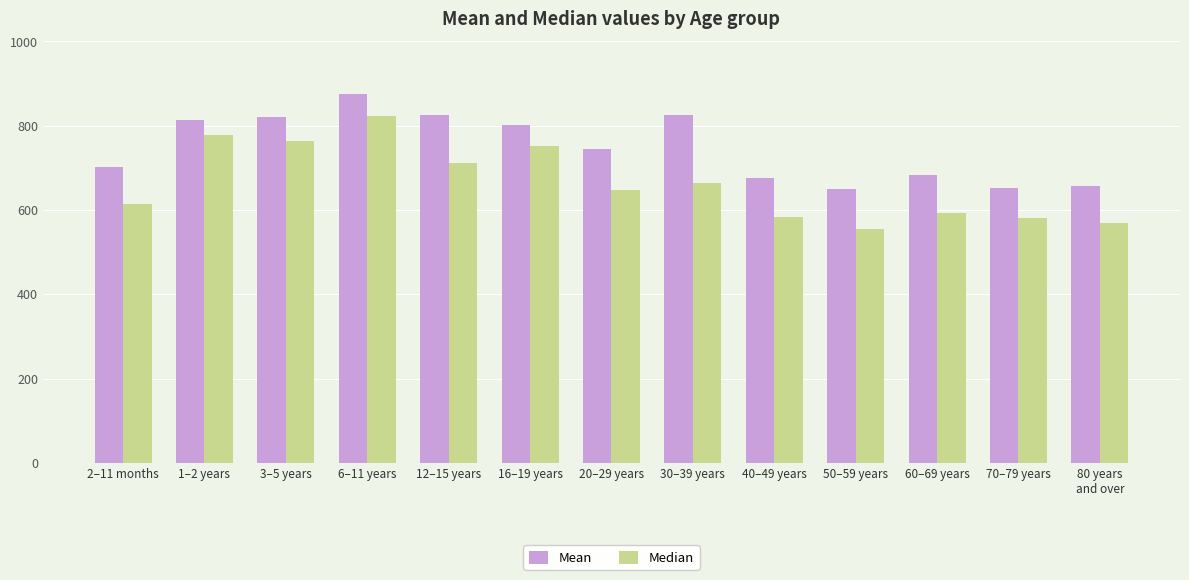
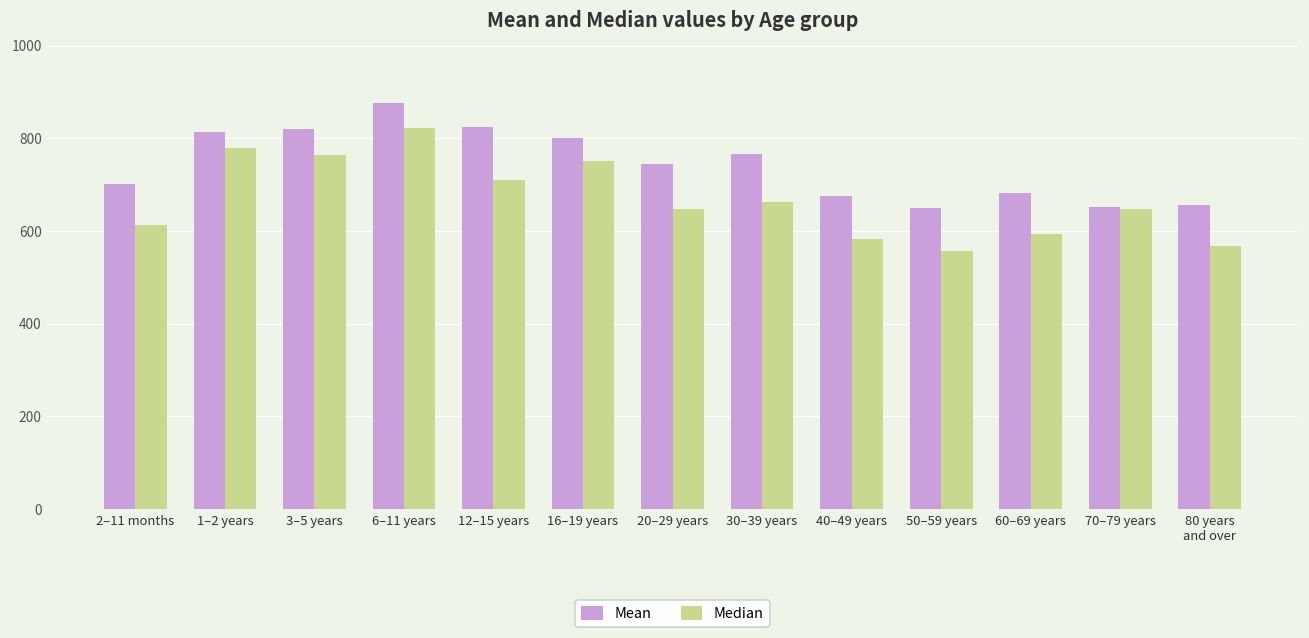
  {
    "Mean": {
      "2–11 months": 700,
      "1–2 years": 810,
      "3–5 years": 820,
      "6–11 years": 880,
      "12–15 years": 830,
      "16–19 years": 800,
      "20–29 years": 750,
-     "30–39 years": 830,
+     "30–39 years": 770,
      "40–49 years": 680,
      "50–59 years": 650,
      "60–69 years": 680,
      "70–79 years": 650,
      "80 years and over": 660
    },
    "Median": {
      "2–11 months": 610,
      "1–2 years": 780,
      "3–5 years": 760,
      "6–11 years": 820,
      "12–15 years": 710,
      "16–19 years": 750,
      "20–29 years": 650,
      "30–39 years": 660,
      "40–49 years": 580,
      "50–59 years": 560,
      "60–69 years": 590,
-     "70–79 years": 580,
+     "70–79 years": 650,
      "80 years and over": 570
    }
  }
